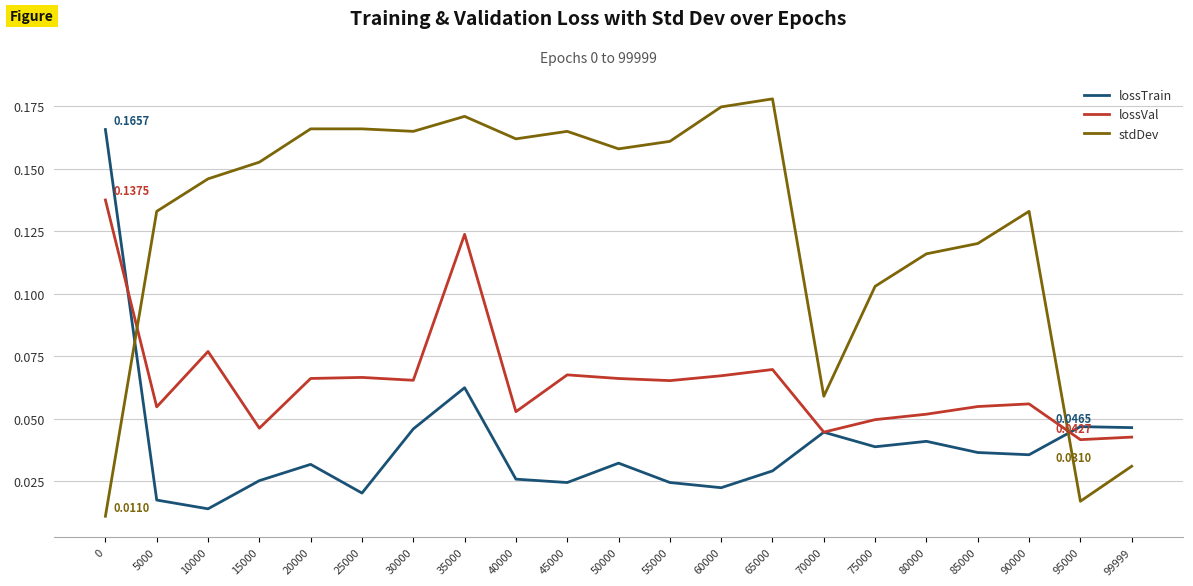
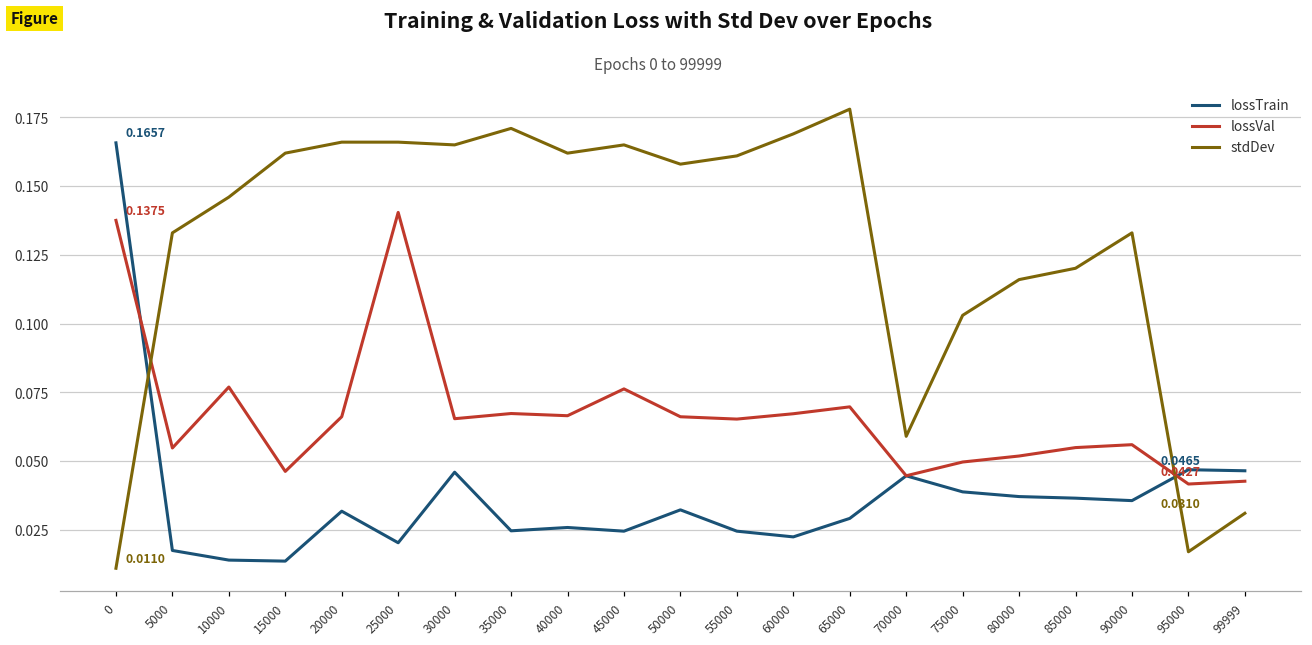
  {
    "lossTrain": {
      "10000": 0.014,
-     "15000": 0.025,
+     "15000": 0.014,
      "20000": 0.032,
      "25000": 0.020,
      "30000": 0.046,
-     "35000": 0.062,
+     "35000": 0.025,
      "40000": 0.026,
      "45000": 0.024,
      "50000": 0.032,
      "55000": 0.024,
      "60000": 0.022,
      "65000": 0.029,
      "75000": 0.039,
-     "80000": 0.041,
+     "80000": 0.037,
      "85000": 0.036,
      "90000": 0.036,
      "99999": 0.046
    },
    "lossVal": {
      "5000": 0.055,
      "10000": 0.077,
      "15000": 0.046,
      "20000": 0.066,
-     "25000": 0.067,
+     "25000": 0.140,
      "30000": 0.065,
-     "35000": 0.124,
-     "40000": 0.053,
-     "45000": 0.068,
+     "35000": 0.067,
+     "40000": 0.066,
+     "45000": 0.076,
      "50000": 0.066,
      "55000": 0.065,
      "60000": 0.067,
      "65000": 0.070,
      "75000": 0.050,
      "80000": 0.052,
      "85000": 0.055,
      "90000": 0.056,
      "99999": 0.043
    },
    "stdDev": {
      "5000": 0.133,
      "10000": 0.146,
-     "15000": 0.153,
+     "15000": 0.162,
      "20000": 0.166,
      "25000": 0.166,
      "30000": 0.165,
      "35000": 0.171,
      "40000": 0.162,
      "45000": 0.165,
      "50000": 0.158,
      "55000": 0.161,
-     "60000": 0.175,
+     "60000": 0.169,
      "65000": 0.178,
      "70000": 0.059,
      "75000": 0.103,
      "80000": 0.116,
      "85000": 0.120,
      "90000": 0.133,
      "95000": 0.017,
      "99999": 0.031
    }
  }
